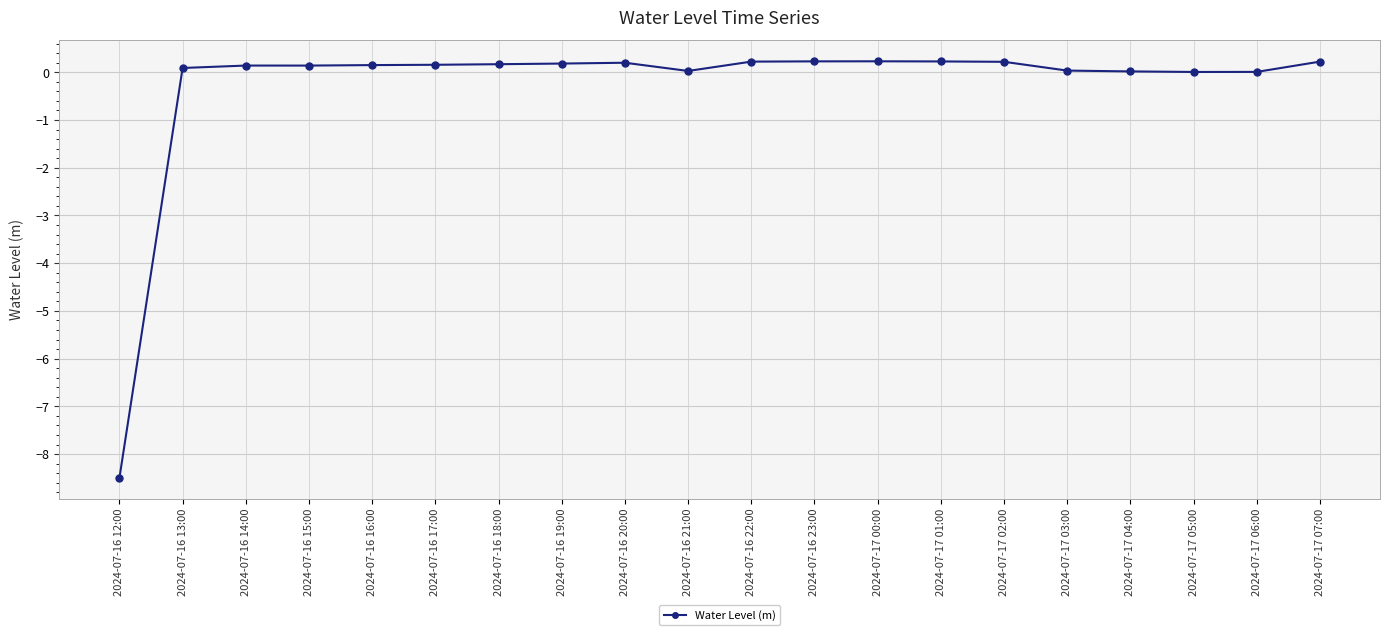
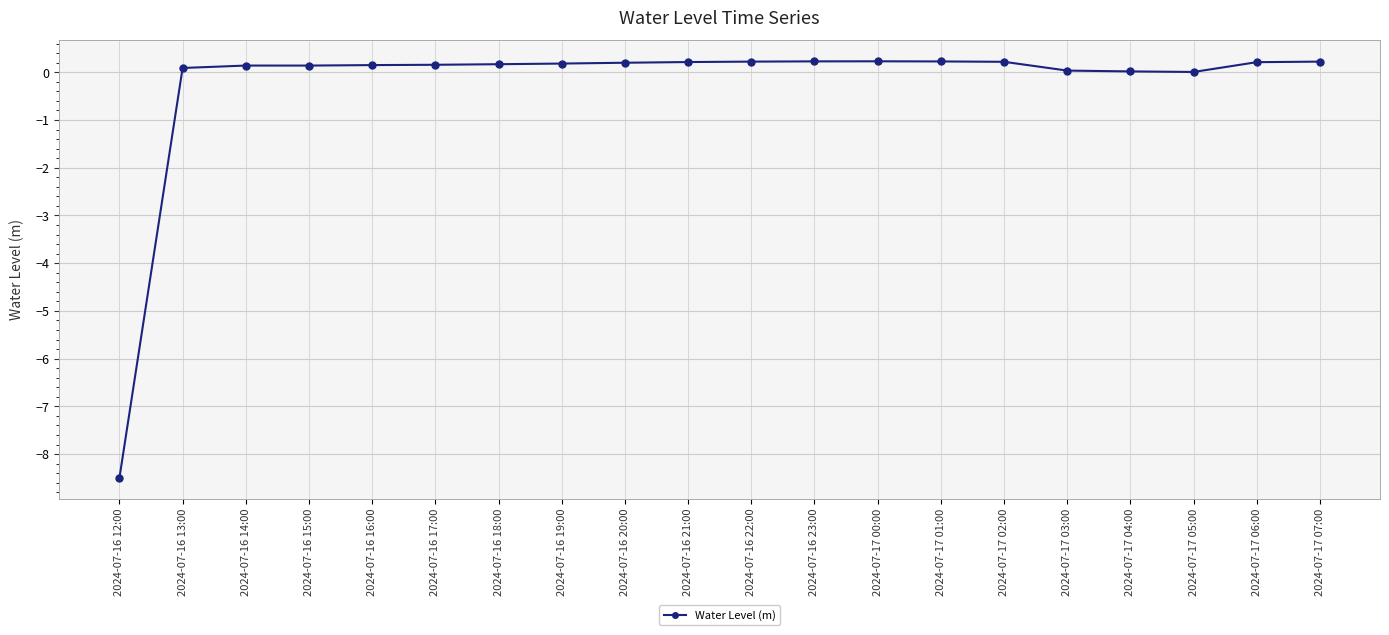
  {
    "2024-07-16 12:00": -8.5,
    "2024-07-16 13:00": 0.1,
    "2024-07-16 14:00": 0.1,
    "2024-07-16 15:00": 0.1,
    "2024-07-16 16:00": 0.2,
    "2024-07-16 17:00": 0.2,
    "2024-07-16 18:00": 0.2,
    "2024-07-16 19:00": 0.2,
    "2024-07-16 20:00": 0.2,
-   "2024-07-16 21:00": 0.0,
+   "2024-07-16 21:00": 0.2,
    "2024-07-16 22:00": 0.2,
    "2024-07-16 23:00": 0.2,
    "2024-07-17 00:00": 0.2,
    "2024-07-17 01:00": 0.2,
    "2024-07-17 02:00": 0.2,
    "2024-07-17 03:00": 0.0,
    "2024-07-17 04:00": 0.0,
    "2024-07-17 05:00": 0.0,
-   "2024-07-17 06:00": 0.0,
+   "2024-07-17 06:00": 0.2,
    "2024-07-17 07:00": 0.2
  }
